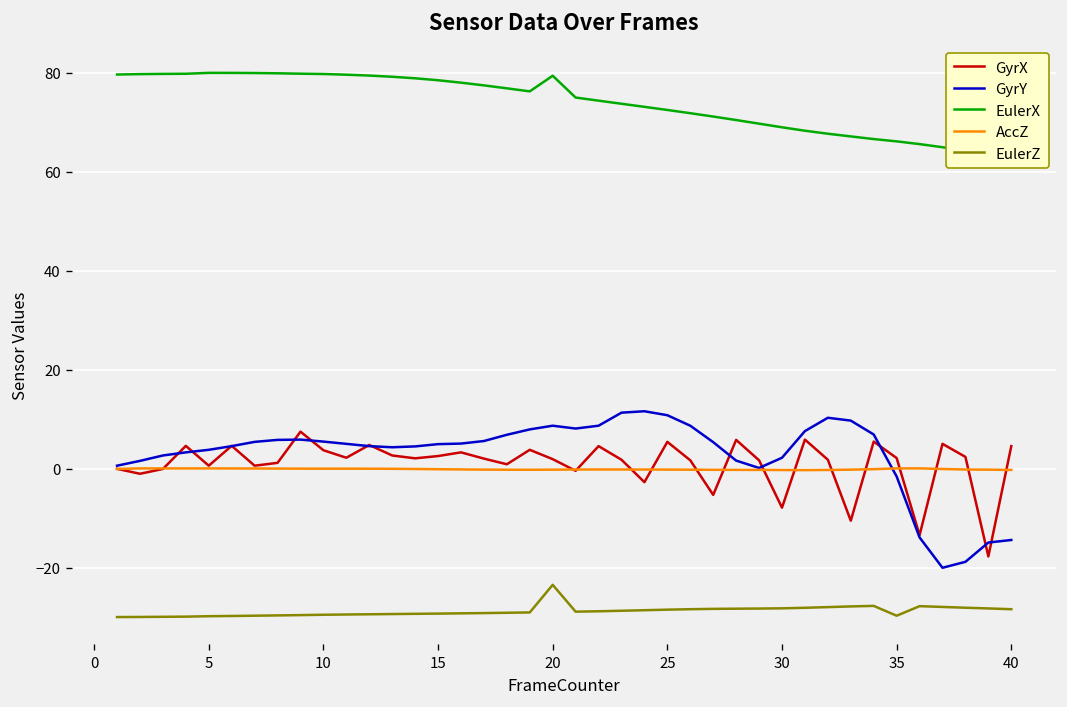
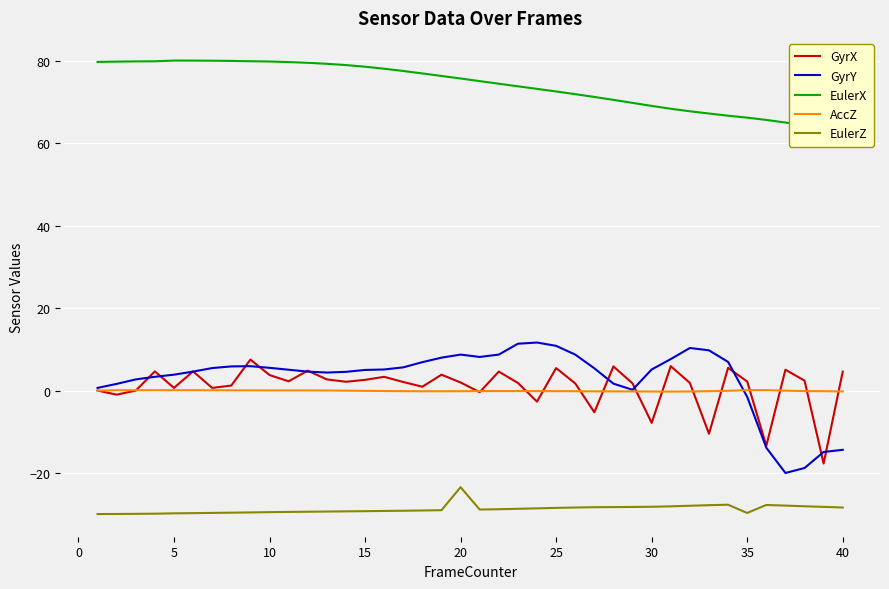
  {
    "GyrX": {
      "10": 4,
      "15": 3,
      "20": 2,
      "25": 5,
      "30": -8,
      "35": 2,
      "40": 5
    },
    "GyrY": {
      "5": 4,
      "10": 6,
      "15": 5,
      "20": 9,
      "25": 11,
-     "30": 2,
+     "30": 5,
      "35": -2,
      "40": -14
    },
    "EulerX": {
      "5": 80,
      "10": 80,
      "15": 79,
-     "20": 79,
+     "20": 76,
      "25": 73,
      "30": 69,
      "35": 66
    },
    "AccZ": {
      "10": 0,
      "15": 0,
      "20": 0,
      "25": 0,
      "30": 0,
      "35": 0,
      "40": 0
    },
    "EulerZ": {
      "5": -30,
      "10": -29,
      "15": -29,
      "20": -23,
      "25": -28,
      "30": -28,
      "35": -30,
      "40": -28
    }
  }
